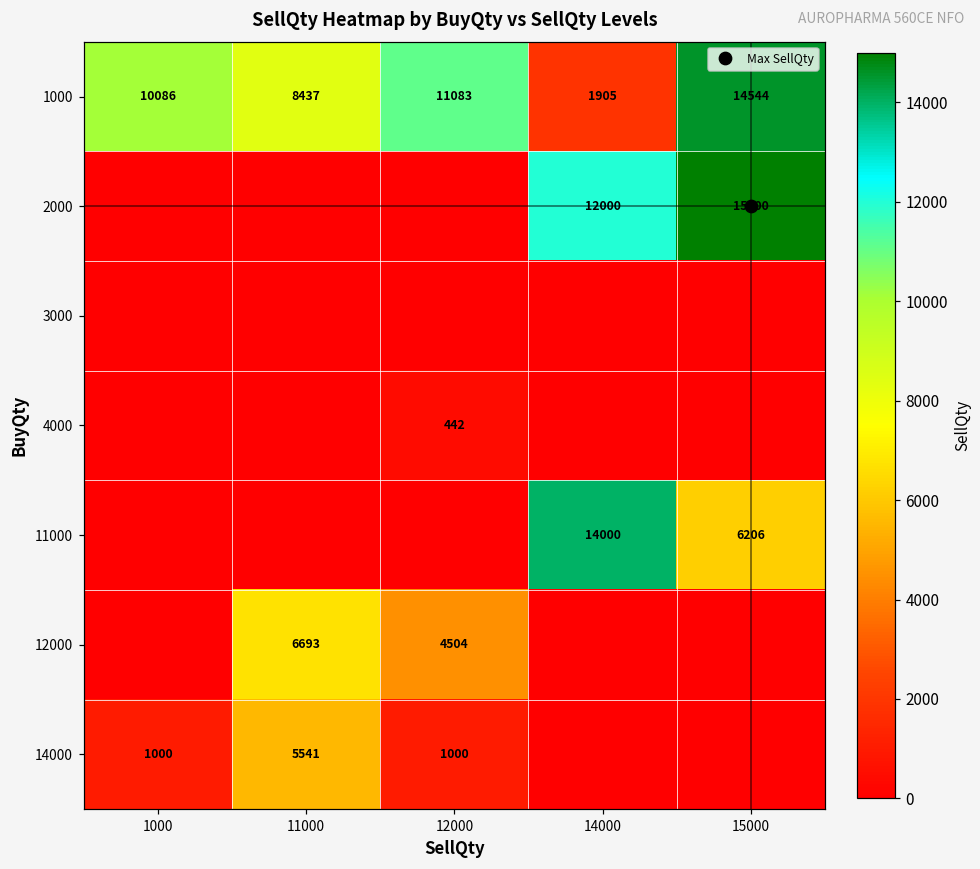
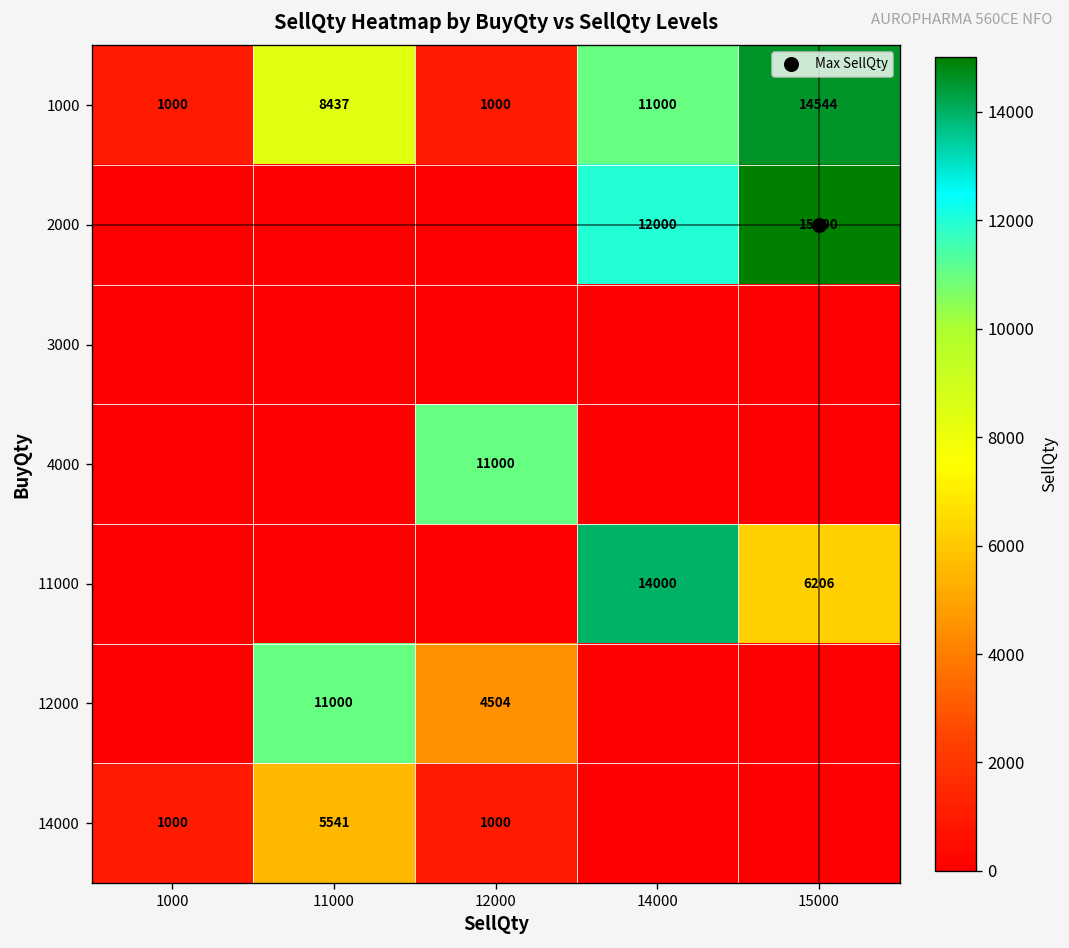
  {
    "1000": {
-     "1000": 10086,
+     "1000": 1000,
      "11000": 8437,
-     "12000": 11083,
-     "14000": 1905,
+     "12000": 1000,
+     "14000": 11000,
      "15000": 14544
    },
    "2000": {
      "14000": 12000
    },
    "4000": {
-     "12000": 442
+     "12000": 11000
    },
    "11000": {
      "14000": 14000,
      "15000": 6206
    },
    "12000": {
-     "11000": 6693,
+     "11000": 11000,
      "12000": 4504
    },
    "14000": {
      "1000": 1000,
      "11000": 5541,
      "12000": 1000
    }
  }
